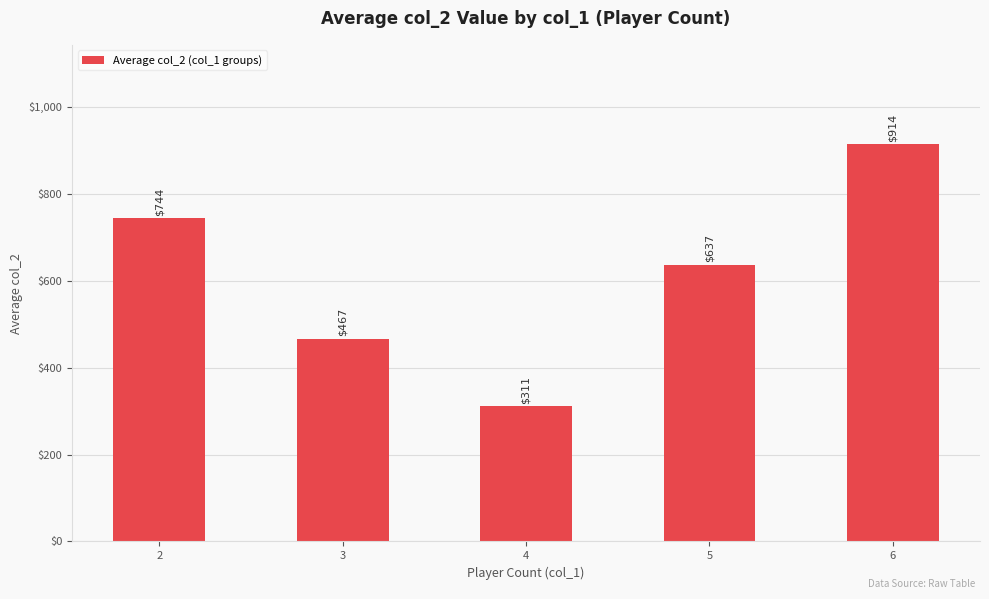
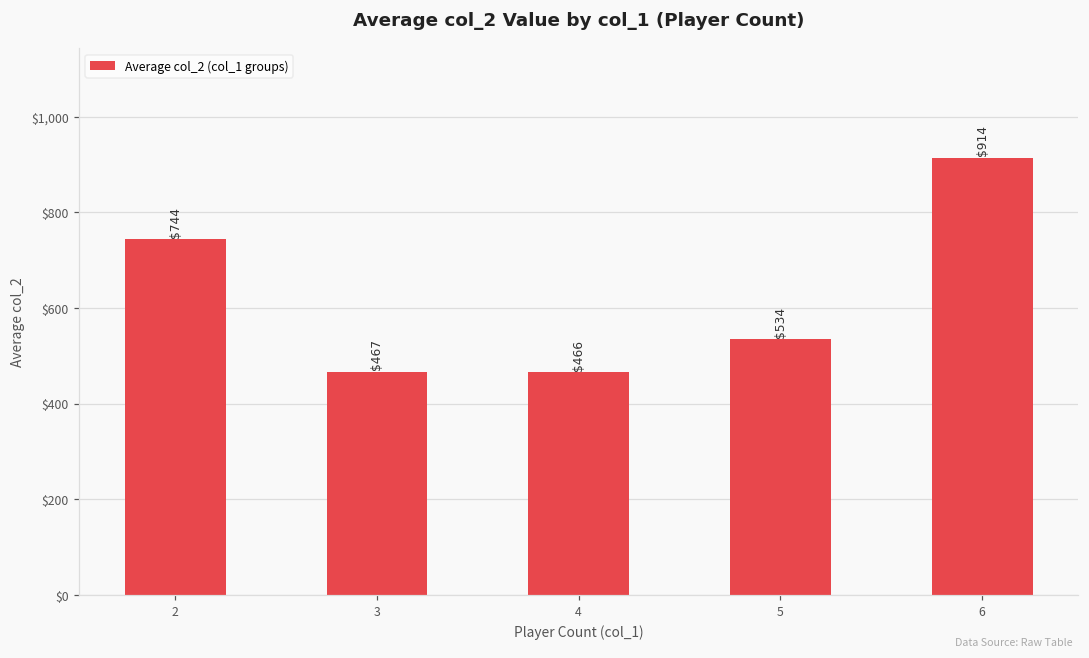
  {
    "2": "$744",
    "3": "$467",
-   "4": "$311",
-   "5": "$637",
+   "4": "$466",
+   "5": "$534",
    "6": "$914"
  }
